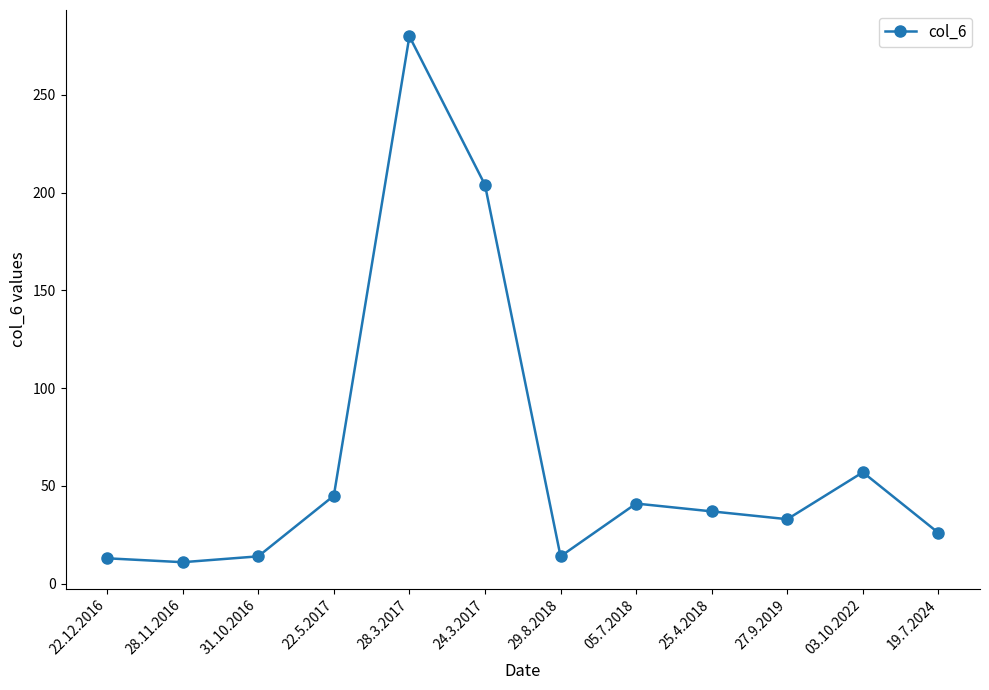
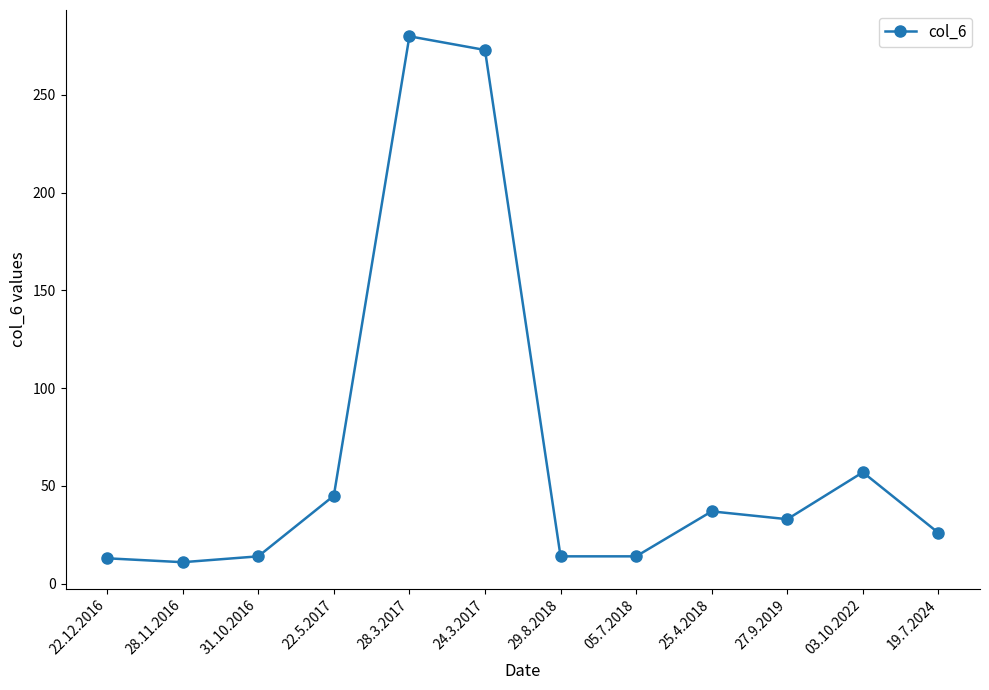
  {
    "22.12.2016": 13,
    "28.11.2016": 11,
    "31.10.2016": 14,
    "22.5.2017": 45,
    "28.3.2017": 280,
-   "24.3.2017": 204,
+   "24.3.2017": 273,
    "29.8.2018": 14,
-   "05.7.2018": 41,
+   "05.7.2018": 14,
    "25.4.2018": 37,
    "27.9.2019": 33,
    "03.10.2022": 57,
    "19.7.2024": 26
  }
